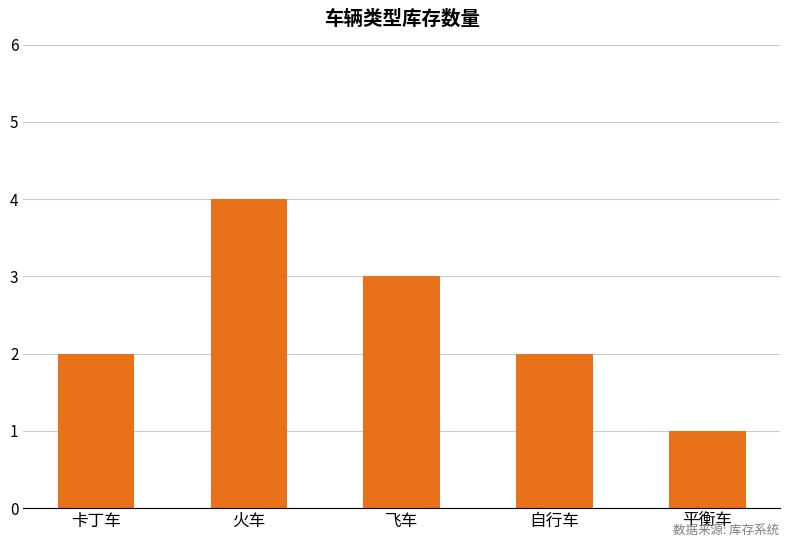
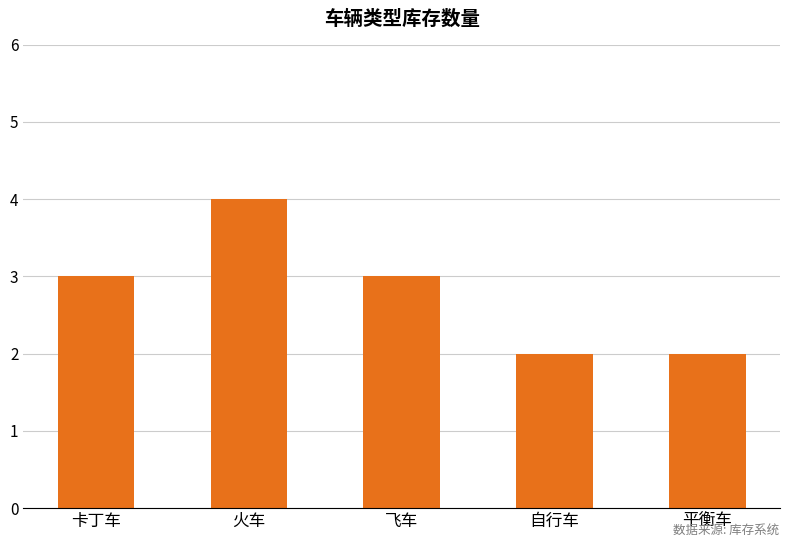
  {
-   "卡丁车": 2,
+   "卡丁车": 3,
    "火车": 4,
    "飞车": 3,
    "自行车": 2,
-   "平衡车": 1
+   "平衡车": 2
  }
